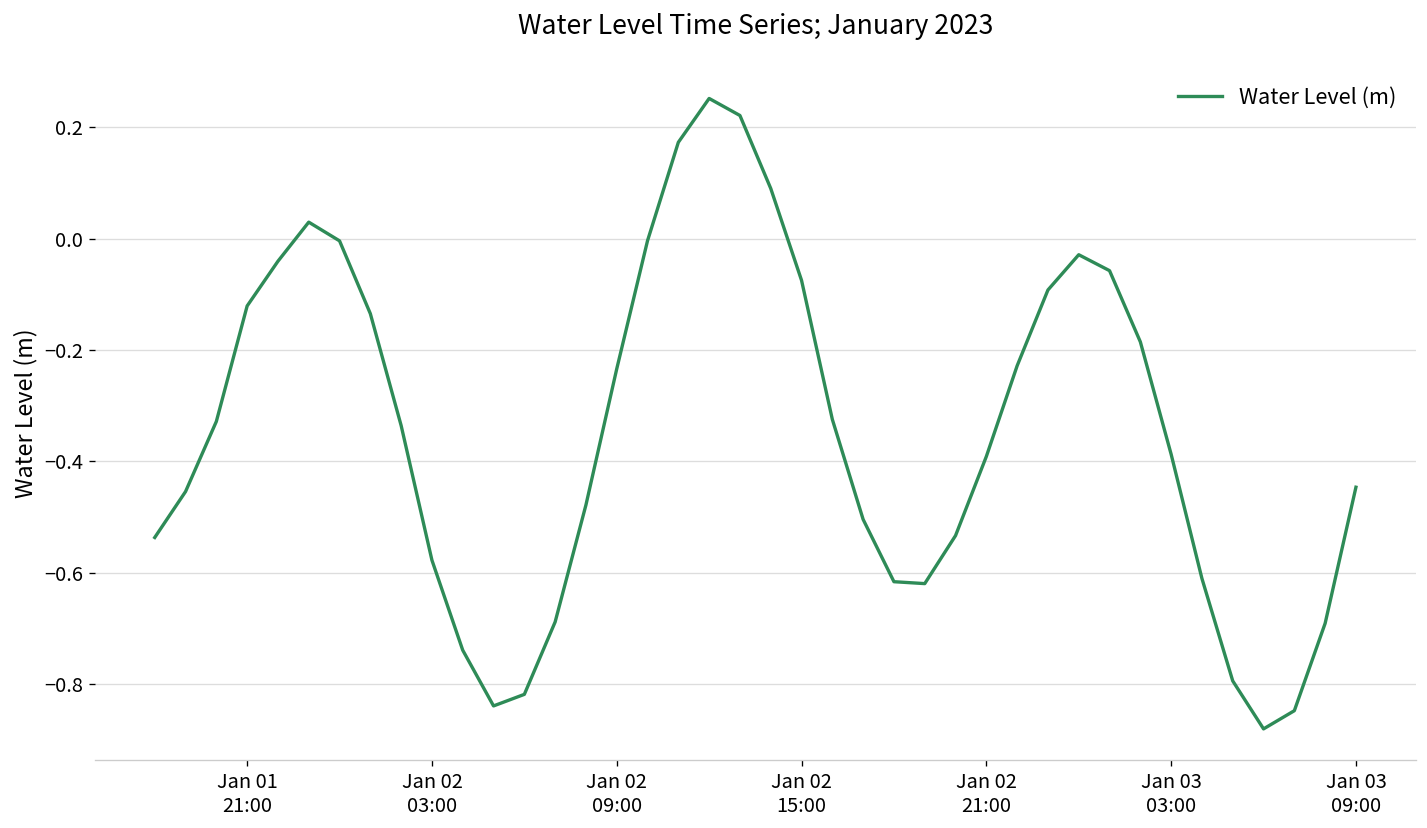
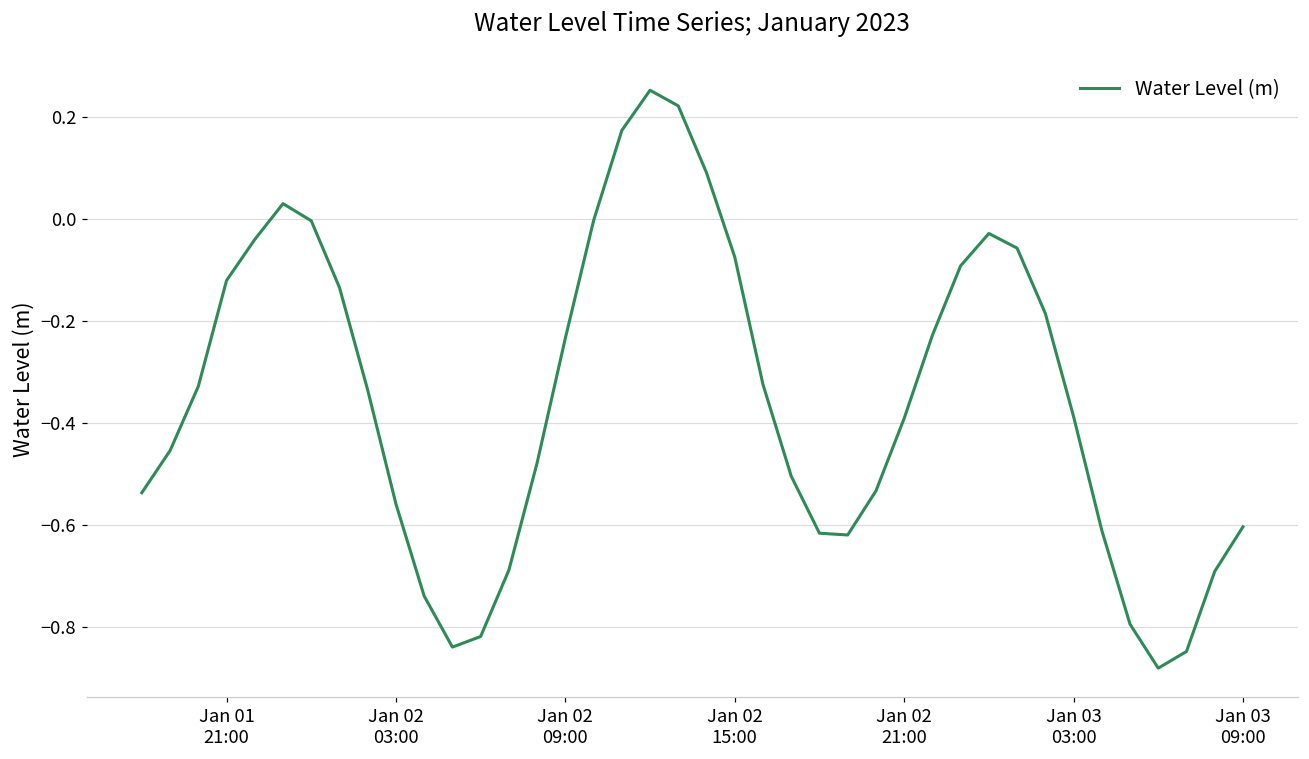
  {
    "Jan 01 21:00": -0.12,
-   "Jan 02 03:00": -0.58,
+   "Jan 02 03:00": -0.56,
    "Jan 02 09:00": -0.23,
    "Jan 02 15:00": -0.08,
    "Jan 02 21:00": -0.39,
    "Jan 03 03:00": -0.39,
-   "Jan 03 09:00": -0.45
+   "Jan 03 09:00": -0.60
  }
